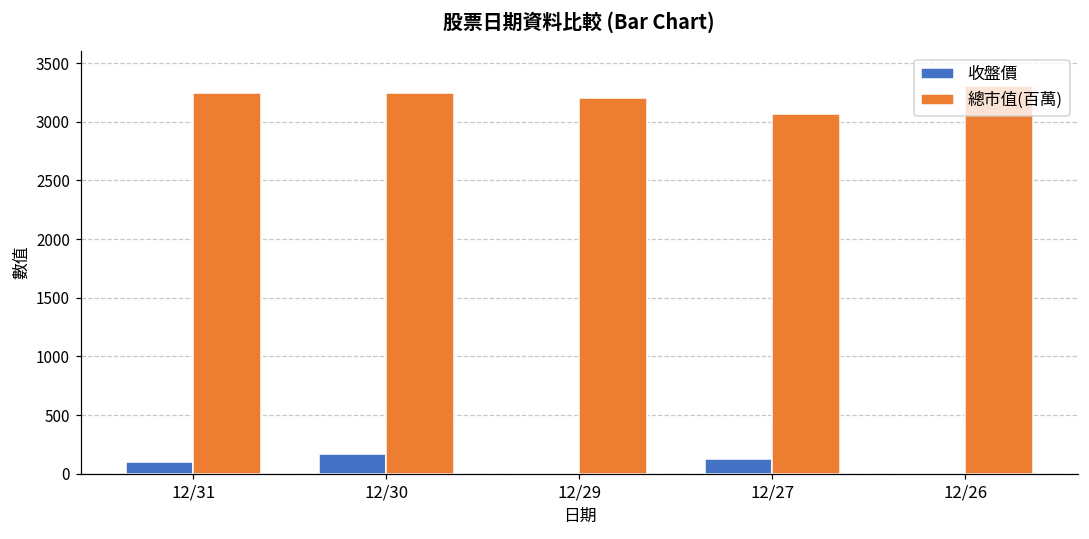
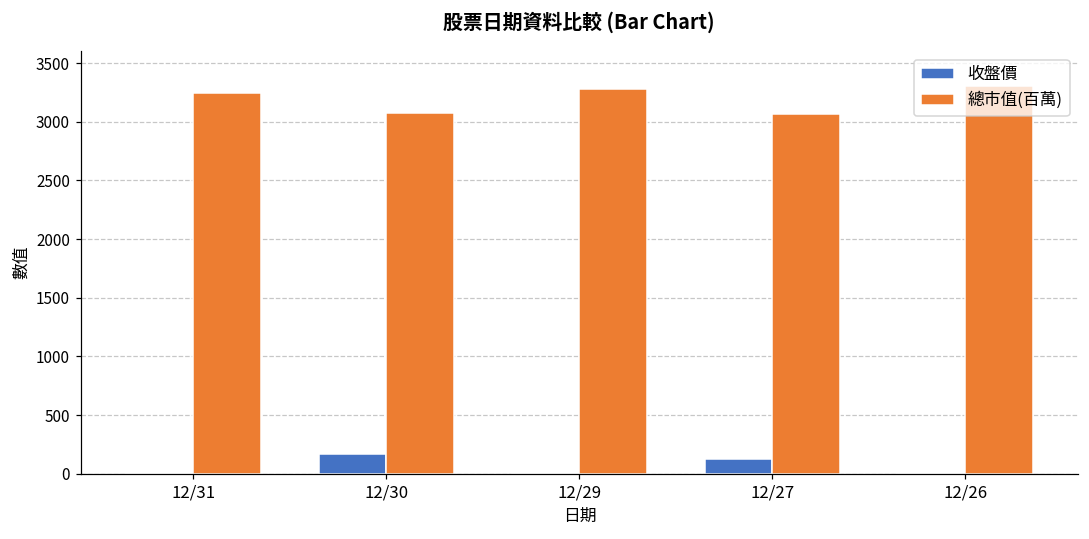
  {
    "收盤價": {
-     "12/31": 100,
+     "12/31": 10,
      "12/30": 170,
      "12/27": 130
    },
    "總市值(百萬)": {
      "12/31": 3240,
-     "12/30": 3250,
-     "12/29": 3200,
+     "12/30": 3080,
+     "12/29": 3280,
      "12/27": 3070
    }
  }
